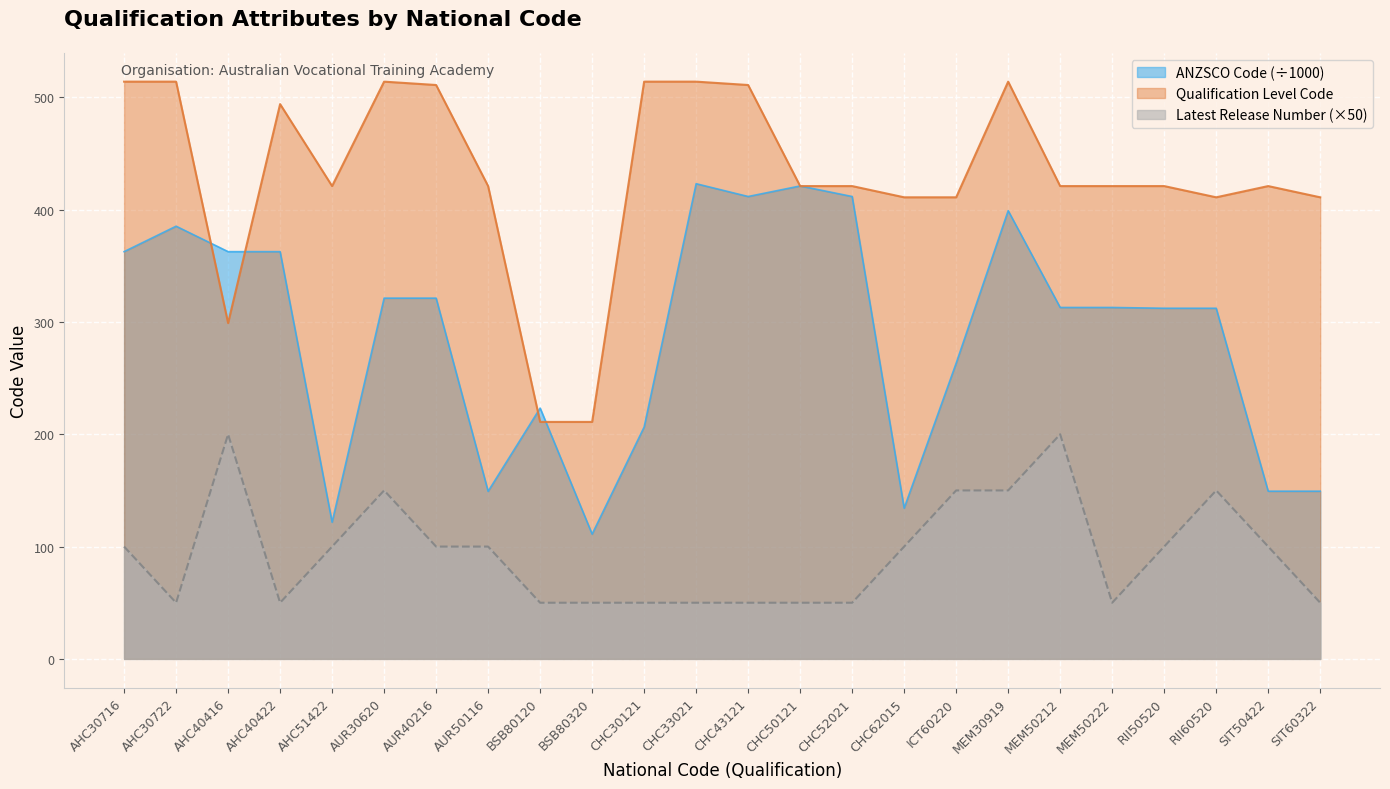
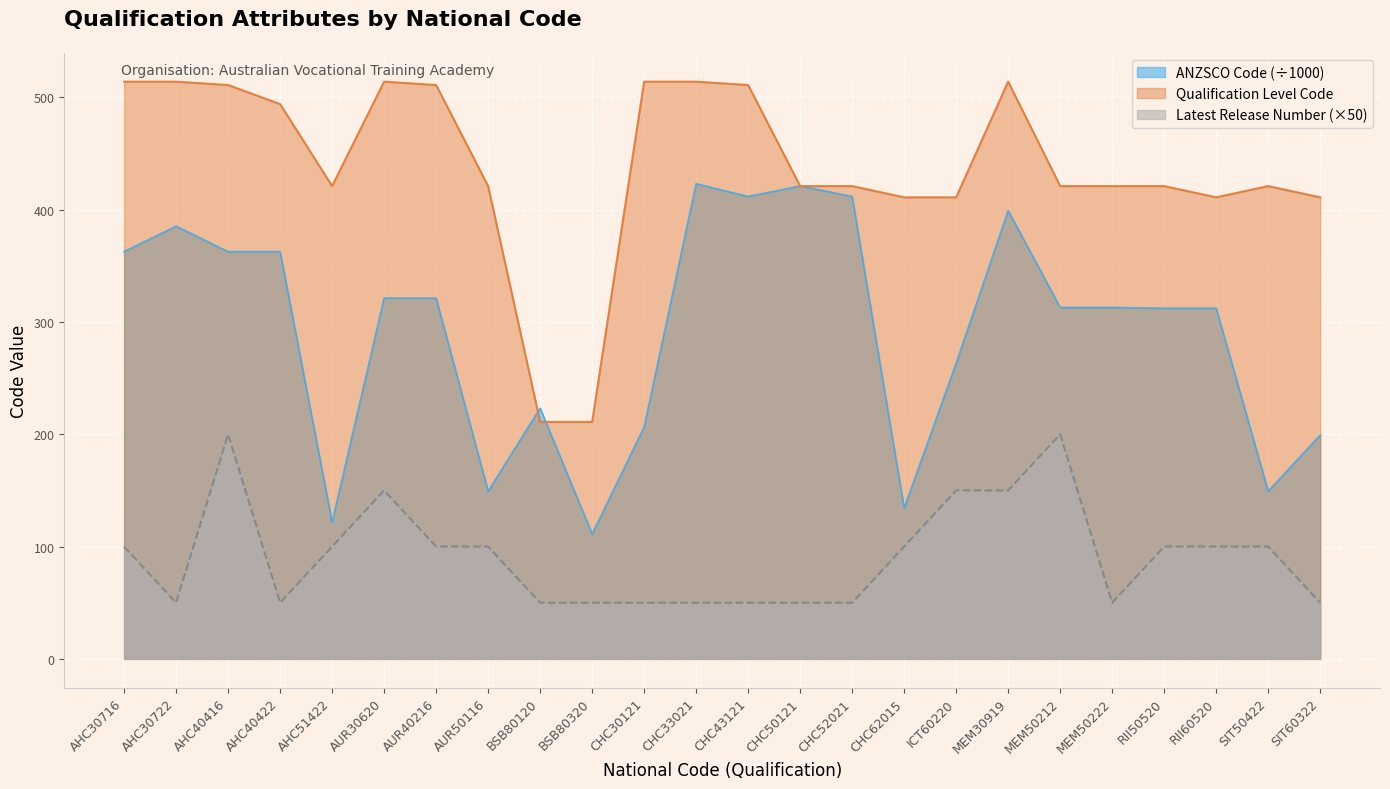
  {
    "ANZSCO Code (÷1000)": {
      "AHC30716": 363,
      "AHC30722": 385,
      "AHC40416": 363,
      "AHC40422": 363,
      "AHC51422": 122,
      "AUR30620": 321,
      "AUR40216": 321,
      "AUR50116": 149,
      "BSB80120": 223,
      "BSB80320": 111,
      "CHC30121": 206,
      "CHC33021": 423,
      "CHC43121": 412,
      "CHC52021": 412,
      "CHC62015": 134,
      "ICT60220": 263,
      "MEM30919": 399,
      "MEM50212": 313,
      "MEM50222": 313,
      "RII50520": 312,
      "RII60520": 312,
      "SIT50422": 149,
-     "SIT60322": 149
+     "SIT60322": 199
    },
    "Qualification Level Code": {
      "AHC30716": 514,
      "AHC30722": 514,
-     "AHC40416": 299,
+     "AHC40416": 511,
      "AHC40422": 494,
      "AHC51422": 421,
      "AUR30620": 514,
      "AUR40216": 511,
      "AUR50116": 421,
      "BSB80120": 211,
      "BSB80320": 211,
      "CHC30121": 514,
      "CHC33021": 514,
      "CHC43121": 511,
      "CHC52021": 421,
      "CHC62015": 411,
      "ICT60220": 411,
      "MEM30919": 514,
      "MEM50212": 421,
      "MEM50222": 421,
      "RII50520": 421,
      "RII60520": 411,
      "SIT50422": 421,
      "SIT60322": 411
    },
    "Latest Release Number (×50)": {
      "AHC30716": 100,
      "AHC30722": 50,
      "AHC40416": 200,
      "AHC40422": 50,
      "AHC51422": 100,
      "AUR30620": 150,
      "AUR40216": 100,
      "AUR50116": 100,
      "BSB80120": 50,
      "BSB80320": 50,
      "CHC30121": 50,
      "CHC33021": 50,
      "CHC43121": 50,
      "CHC50121": 50,
      "CHC52021": 50,
      "CHC62015": 100,
      "ICT60220": 150,
      "MEM30919": 150,
      "MEM50212": 200,
      "MEM50222": 50,
      "RII50520": 100,
-     "RII60520": 150,
+     "RII60520": 100,
      "SIT50422": 100,
      "SIT60322": 50
    }
  }
